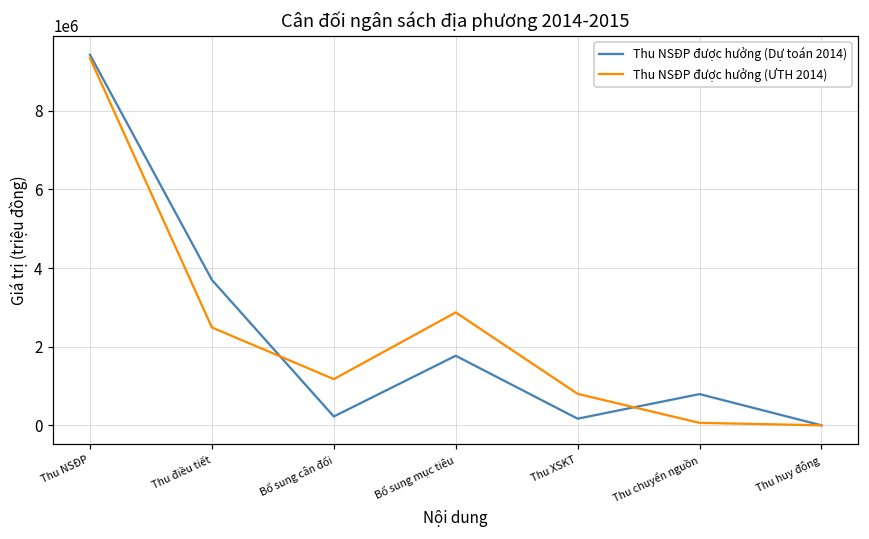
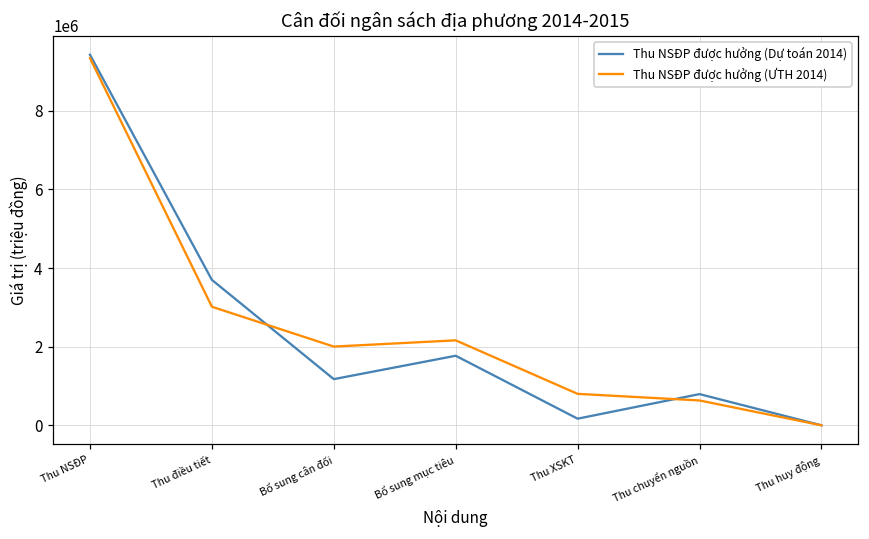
  {
    "Thu NSĐP được hưởng (Dự toán 2014)": {
      "Thu NSĐP": 9400000,
      "Thu điều tiết": 3700000,
-     "Bổ sung cân đối": 200000,
+     "Bổ sung cân đối": 1200000,
      "Bổ sung mục tiêu": 1800000,
      "Thu XSKT": 200000,
      "Thu chuyển nguồn": 800000
    },
    "Thu NSĐP được hưởng (ƯTH 2014)": {
      "Thu NSĐP": 9300000,
-     "Thu điều tiết": 2500000,
-     "Bổ sung cân đối": 1200000,
-     "Bổ sung mục tiêu": 2900000,
+     "Thu điều tiết": 3000000,
+     "Bổ sung cân đối": 2000000,
+     "Bổ sung mục tiêu": 2200000,
      "Thu XSKT": 800000,
-     "Thu chuyển nguồn": 100000
+     "Thu chuyển nguồn": 600000
    }
  }
